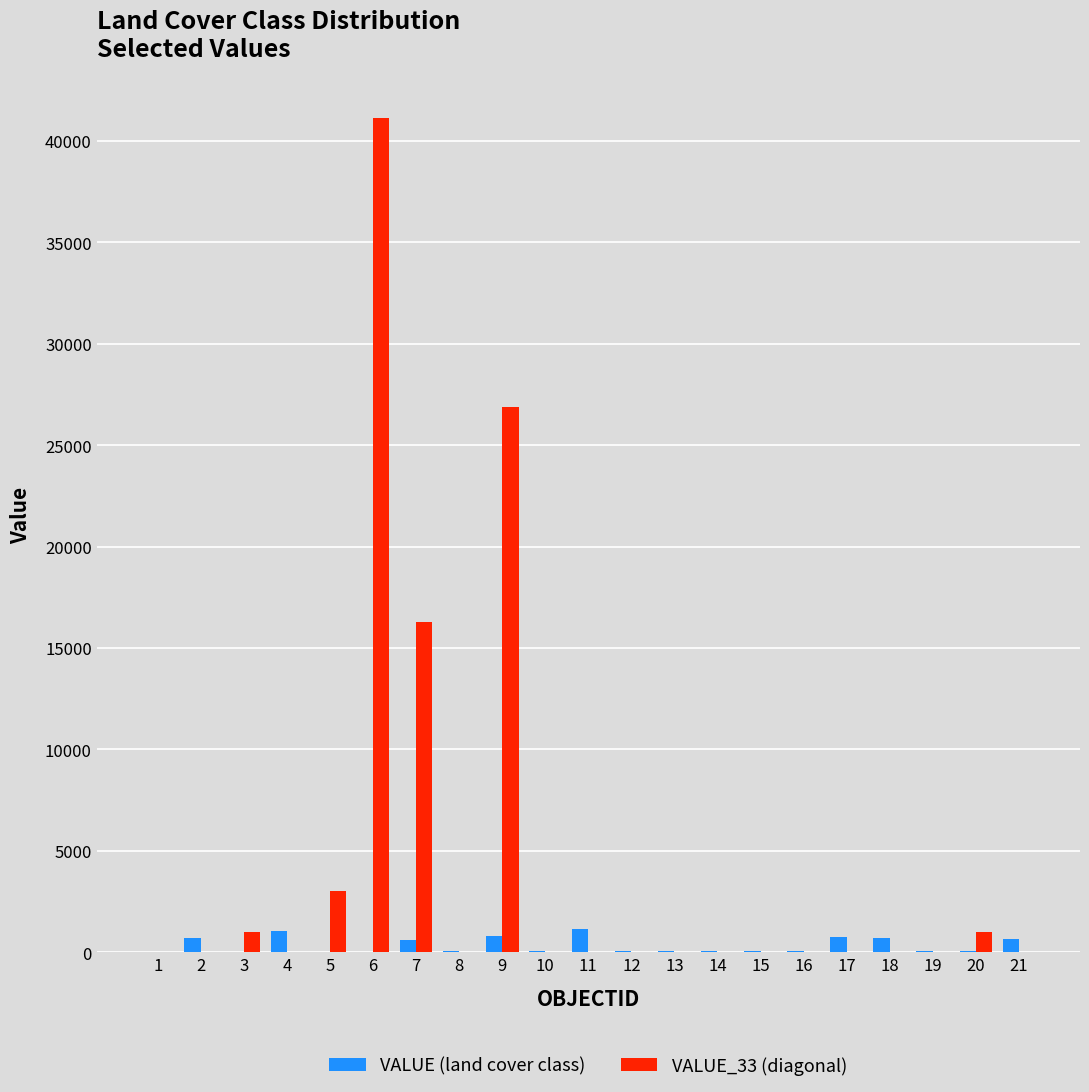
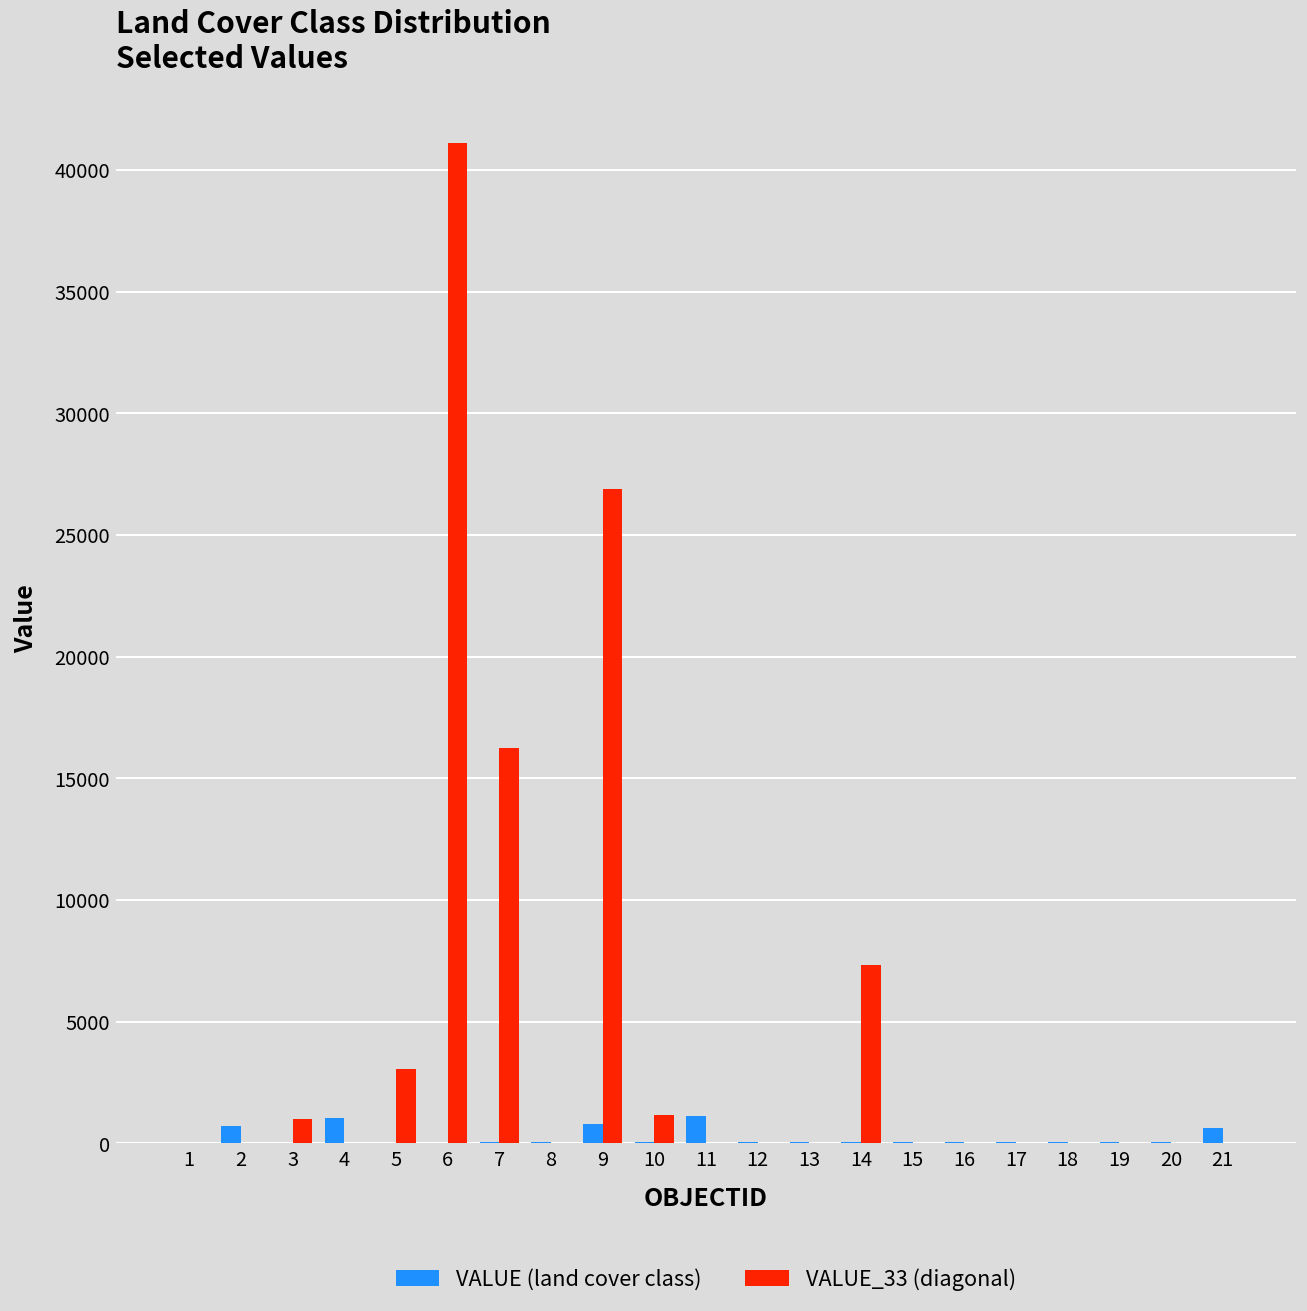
  {
    "VALUE (land cover class)": {
      "2": 700,
      "4": 1000,
-     "7": 600,
+     "7": 0,
      "9": 800,
      "11": 1100,
-     "17": 800,
-     "18": 700,
+     "17": 100,
+     "18": 100,
      "21": 600
    },
    "VALUE_33 (diagonal)": {
      "3": 1000,
      "5": 3000,
      "6": 41100,
      "7": 16300,
      "9": 26900,
-     "10": 0,
+     "10": 1200,
      "12": 0,
      "13": 0,
-     "14": 0,
+     "14": 7300,
      "16": 0,
-     "20": 1000,
+     "20": 0,
      "21": 0
    }
  }
